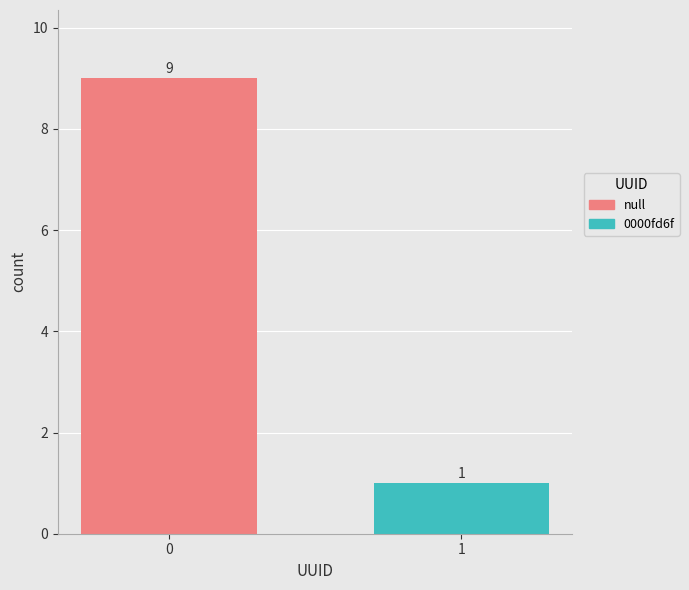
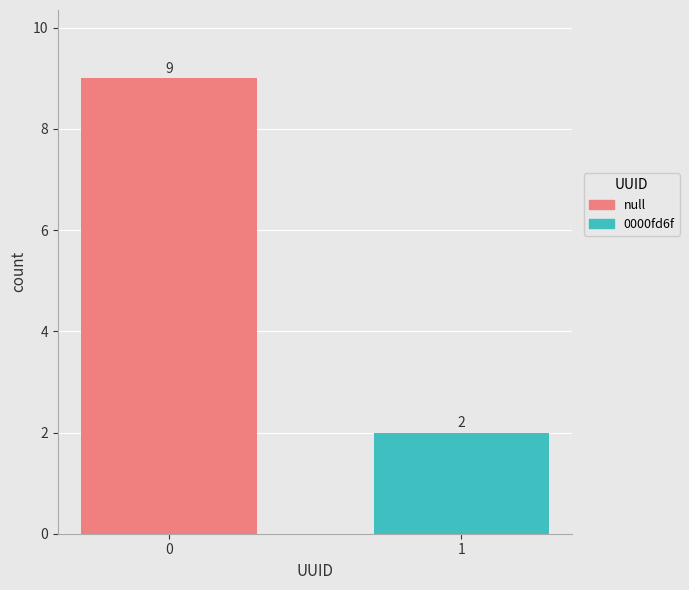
  {
    "0": 9,
-   "1": 1
+   "1": 2
  }
